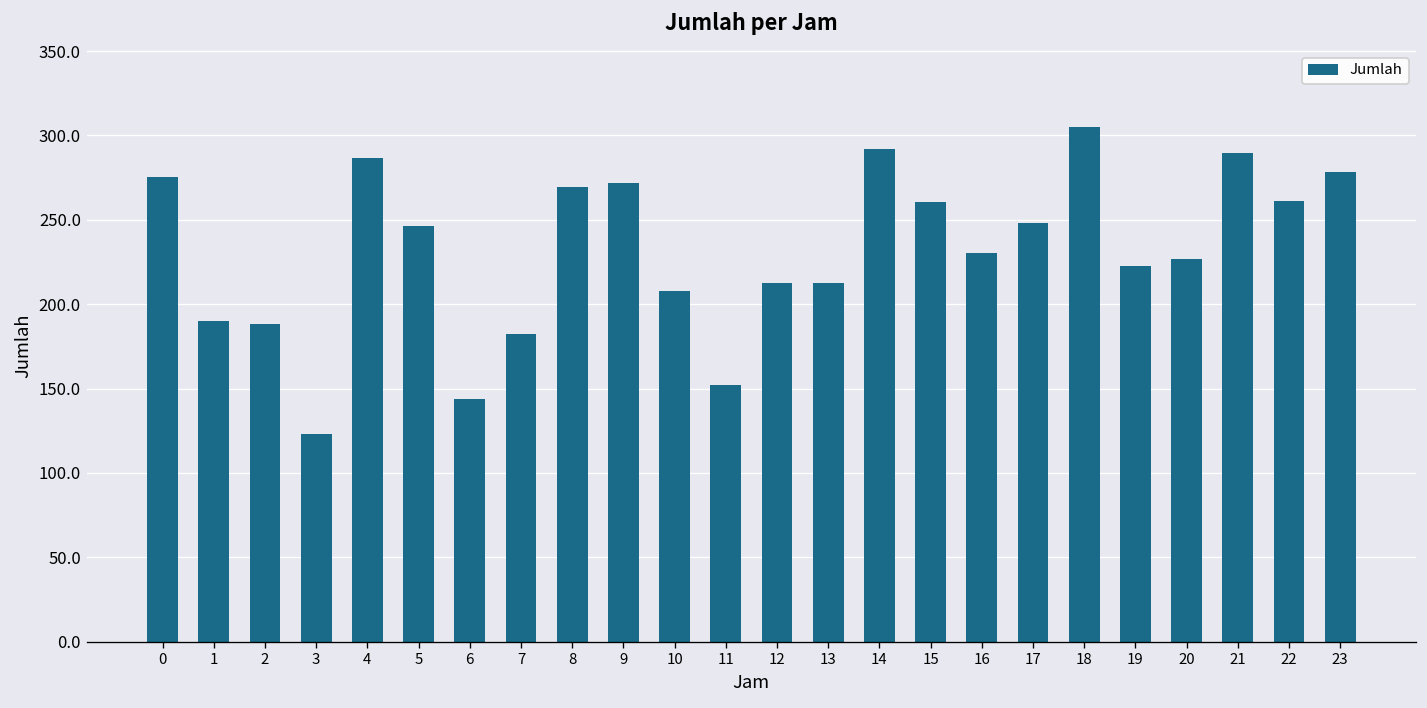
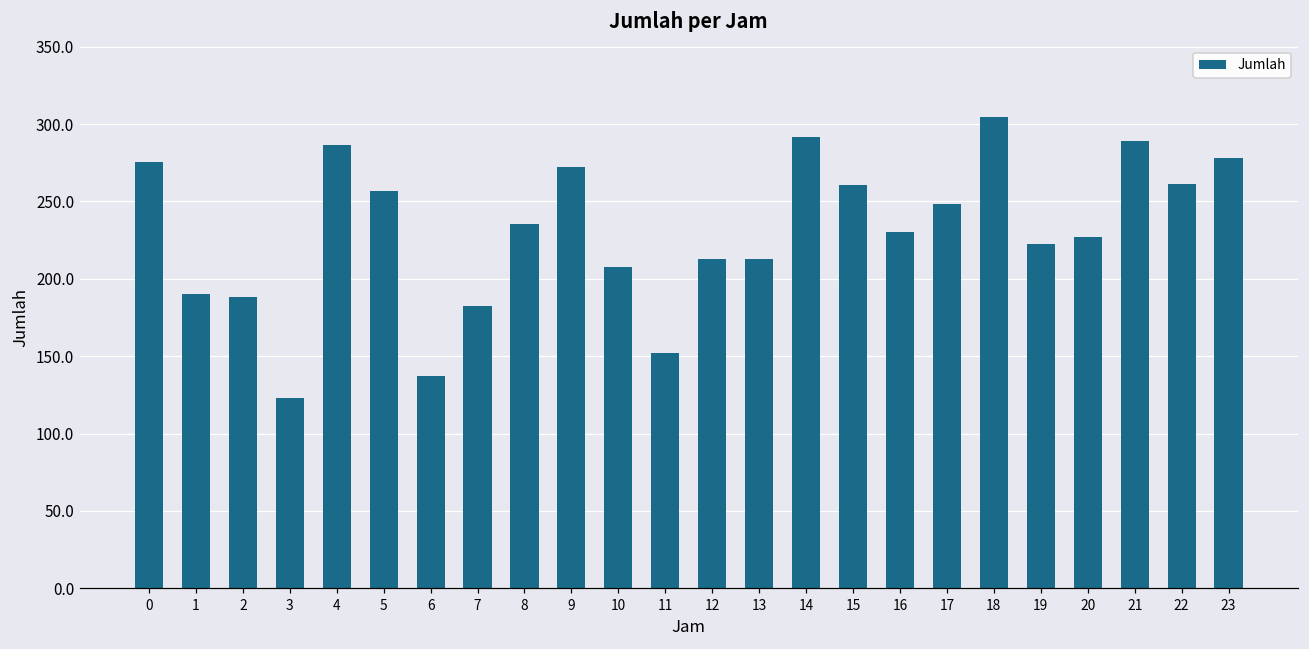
  {
    "0": 275,
    "1": 190,
    "2": 188,
    "3": 123,
    "4": 287,
-   "5": 246,
-   "6": 144,
+   "5": 257,
+   "6": 137,
    "7": 183,
-   "8": 269,
+   "8": 236,
    "9": 272,
    "10": 208,
    "11": 152,
    "12": 213,
    "13": 213,
    "14": 292,
    "15": 261,
    "16": 231,
    "17": 248,
    "18": 305,
    "19": 223,
    "20": 227,
    "21": 289,
    "22": 261,
    "23": 278
  }
